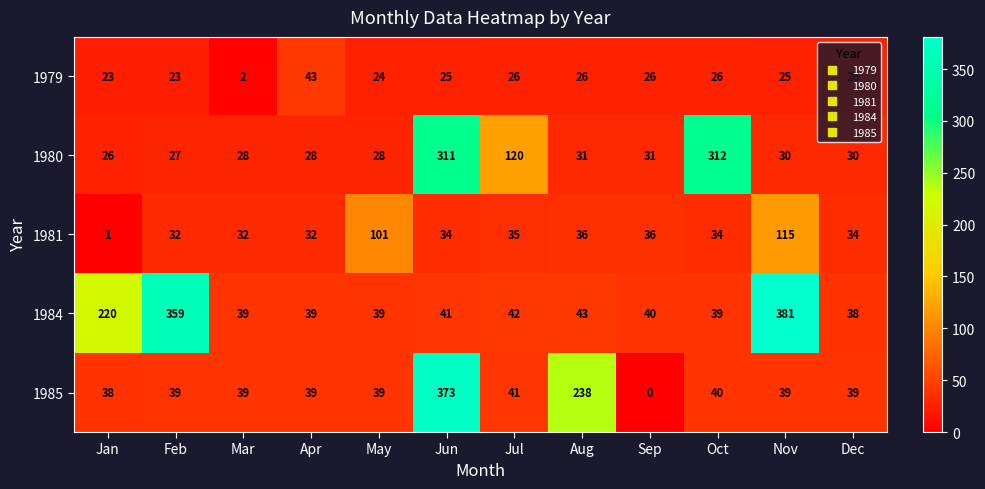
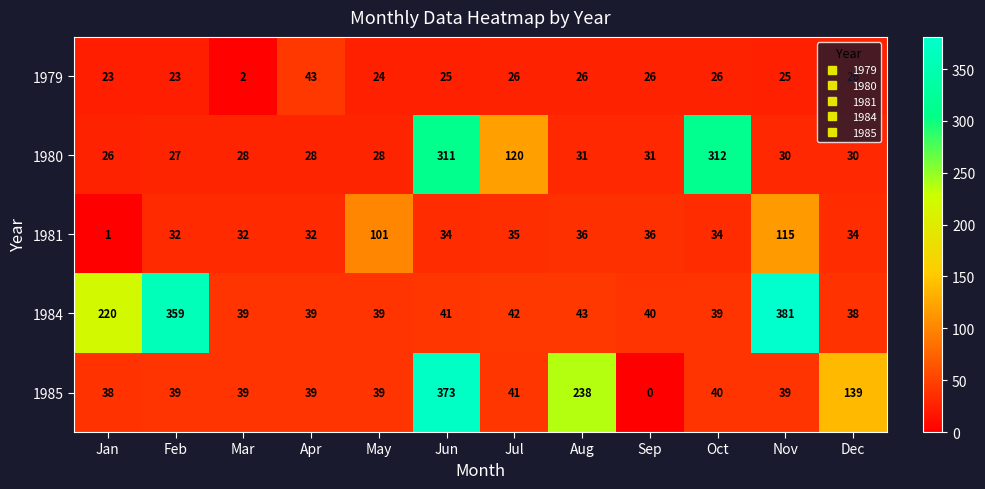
  {
    "1979": {
      "Jan": 23,
      "Feb": 23,
      "Mar": 2,
      "Apr": 43,
      "May": 24,
      "Jun": 25,
      "Jul": 26,
      "Aug": 26,
      "Sep": 26,
      "Oct": 26,
      "Nov": 25
    },
    "1980": {
      "Jan": 26,
      "Feb": 27,
      "Mar": 28,
      "Apr": 28,
      "May": 28,
      "Jun": 311,
      "Jul": 120,
      "Aug": 31,
      "Sep": 31,
      "Oct": 312,
      "Nov": 30,
      "Dec": 30
    },
    "1981": {
      "Jan": 1,
      "Feb": 32,
      "Mar": 32,
      "Apr": 32,
      "May": 101,
      "Jun": 34,
      "Jul": 35,
      "Aug": 36,
      "Sep": 36,
      "Oct": 34,
      "Nov": 115,
      "Dec": 34
    },
    "1984": {
      "Jan": 220,
      "Feb": 359,
      "Mar": 39,
      "Apr": 39,
      "May": 39,
      "Jun": 41,
      "Jul": 42,
      "Aug": 43,
      "Sep": 40,
      "Oct": 39,
      "Nov": 381,
      "Dec": 38
    },
    "1985": {
      "Jan": 38,
      "Feb": 39,
      "Mar": 39,
      "Apr": 39,
      "May": 39,
      "Jun": 373,
      "Jul": 41,
      "Aug": 238,
      "Sep": 0,
      "Oct": 40,
      "Nov": 39,
-     "Dec": 39
+     "Dec": 139
    }
  }
